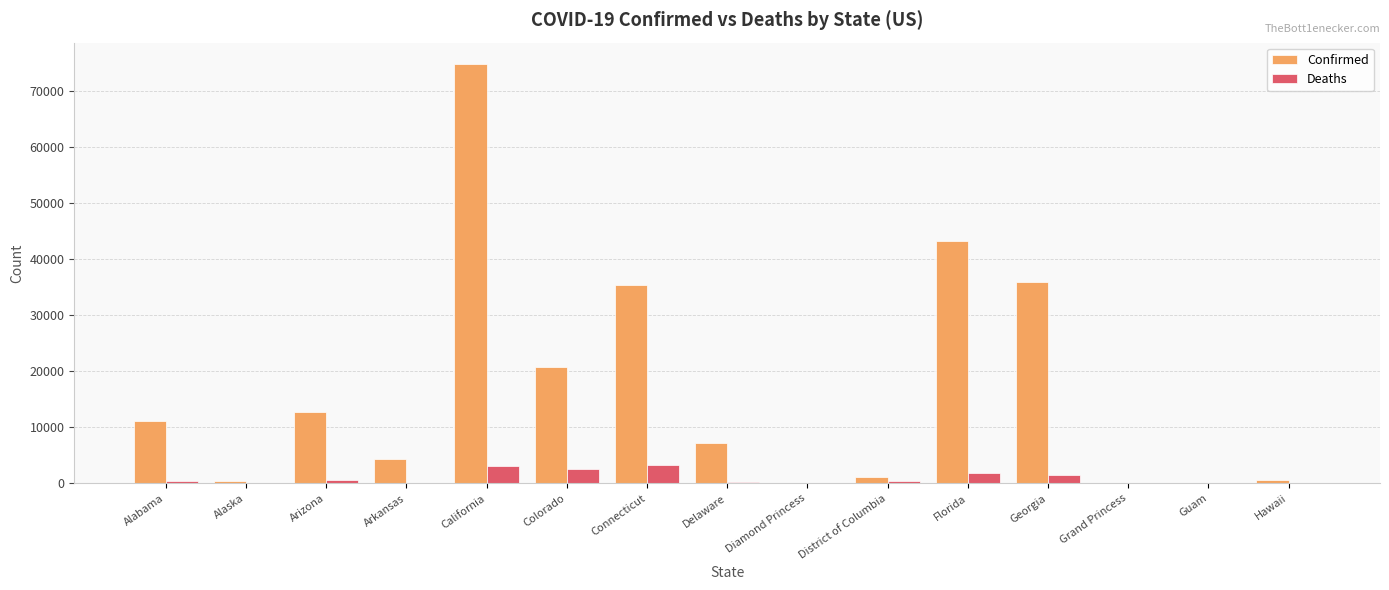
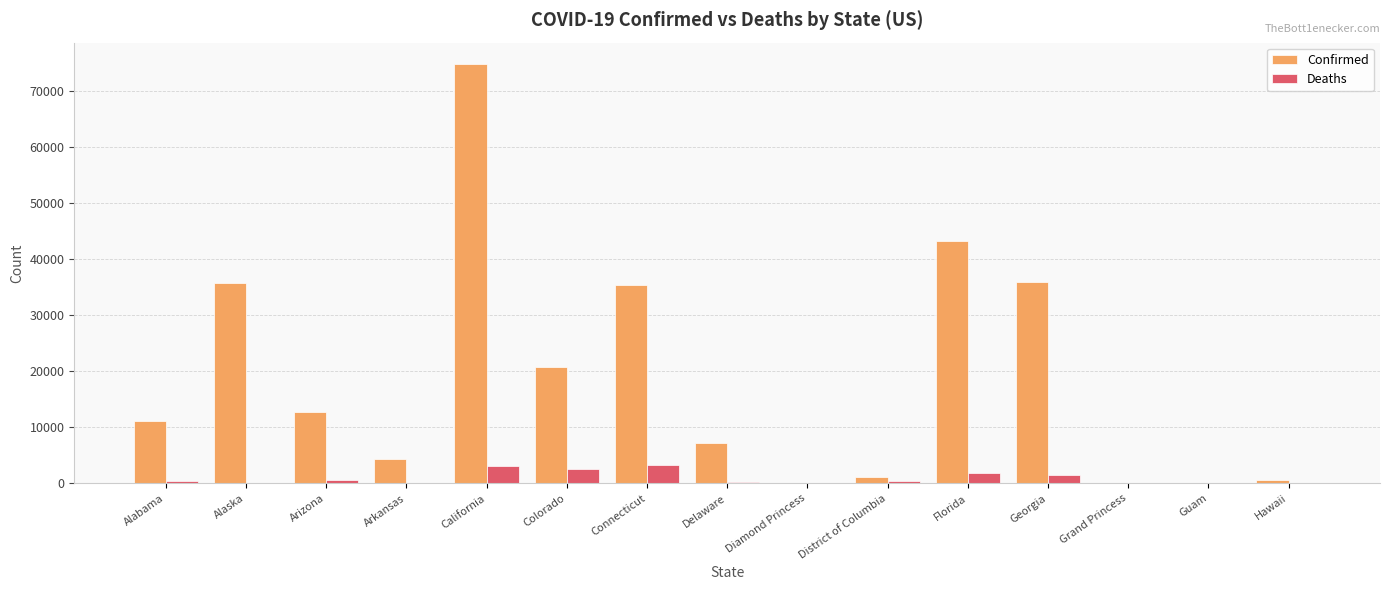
  {
    "Confirmed": {
      "Alabama": 11000,
-     "Alaska": 0,
+     "Alaska": 36000,
      "Arizona": 13000,
      "Arkansas": 4000,
      "California": 75000,
      "Colorado": 21000,
      "Connecticut": 35000,
      "Delaware": 7000,
      "District of Columbia": 1000,
      "Florida": 43000,
      "Georgia": 36000,
      "Hawaii": 1000
    },
    "Deaths": {
      "Alabama": 0,
      "Arizona": 1000,
      "California": 3000,
      "Colorado": 3000,
      "Connecticut": 3000,
      "Diamond Princess": 0,
      "Florida": 2000,
      "Georgia": 2000
    }
  }
